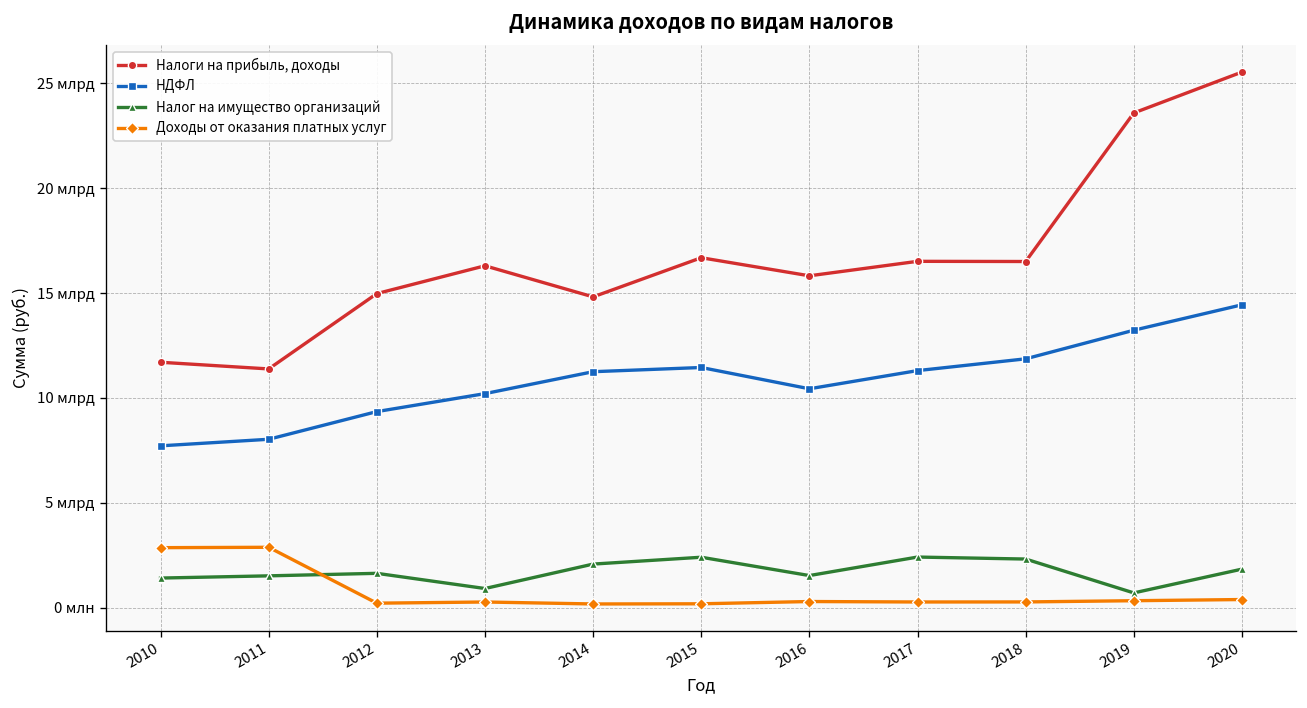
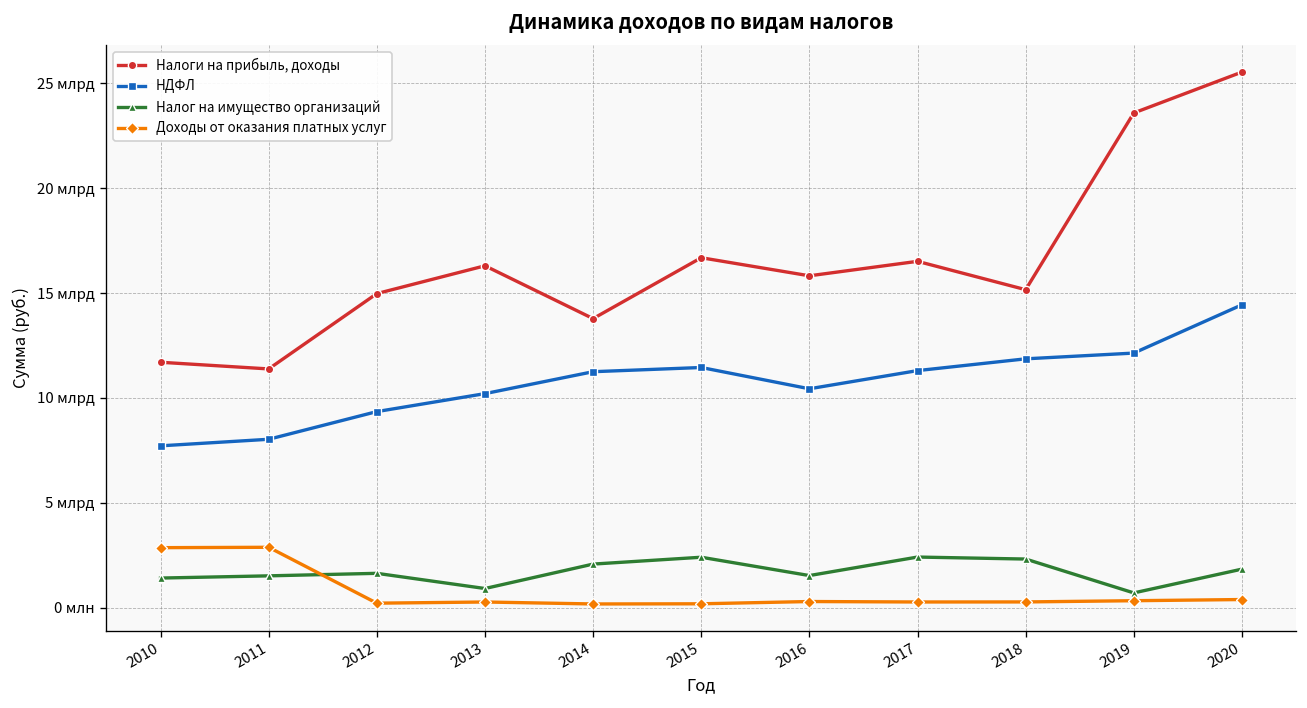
  {
    "Налоги на прибыль, доходы": {
      "2010": "11.7 млрд",
      "2011": "11.4 млрд",
      "2012": "15.0 млрд",
      "2013": "16.3 млрд",
-     "2014": "14.8 млрд",
+     "2014": "13.8 млрд",
      "2015": "16.7 млрд",
      "2016": "15.8 млрд",
      "2017": "16.5 млрд",
-     "2018": "16.5 млрд",
+     "2018": "15.2 млрд",
      "2019": "23.6 млрд",
      "2020": "25.5 млрд"
    },
    "НДФЛ": {
      "2010": "7.7 млрд",
      "2011": "8.0 млрд",
      "2012": "9.4 млрд",
      "2013": "10.2 млрд",
      "2014": "11.3 млрд",
      "2015": "11.5 млрд",
      "2016": "10.4 млрд",
      "2017": "11.3 млрд",
      "2018": "11.9 млрд",
-     "2019": "13.2 млрд",
+     "2019": "12.1 млрд",
      "2020": "14.4 млрд"
    },
    "Налог на имущество организаций": {
      "2010": "1.4 млрд",
      "2011": "1.5 млрд",
      "2012": "1.7 млрд",
      "2013": "0.9 млрд",
      "2014": "2.1 млрд",
      "2015": "2.4 млрд",
      "2016": "1.5 млрд",
      "2017": "2.4 млрд",
      "2018": "2.3 млрд",
      "2019": "0.7 млрд",
      "2020": "1.9 млрд"
    },
    "Доходы от оказания платных услуг": {
      "2010": "2.9 млрд",
      "2011": "2.9 млрд",
      "2012": "0.2 млрд",
      "2013": "0.3 млрд",
      "2014": "0.2 млрд",
      "2015": "0.2 млрд",
      "2016": "0.3 млрд",
      "2017": "0.3 млрд",
      "2018": "0.3 млрд",
      "2019": "0.3 млрд",
      "2020": "0.4 млрд"
    }
  }
